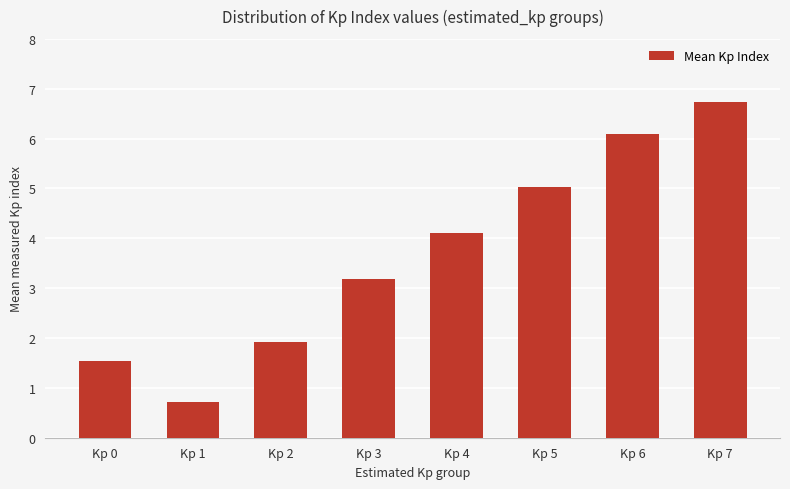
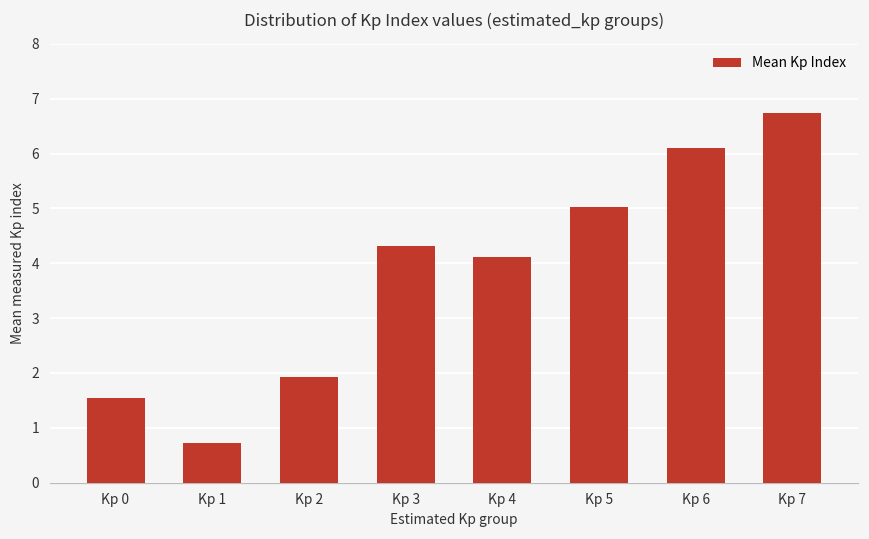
  {
    "Kp 0": 1.5,
    "Kp 1": 0.7,
    "Kp 2": 1.9,
-   "Kp 3": 3.2,
+   "Kp 3": 4.3,
    "Kp 4": 4.1,
    "Kp 5": 5.0,
    "Kp 6": 6.1,
    "Kp 7": 6.7
  }
